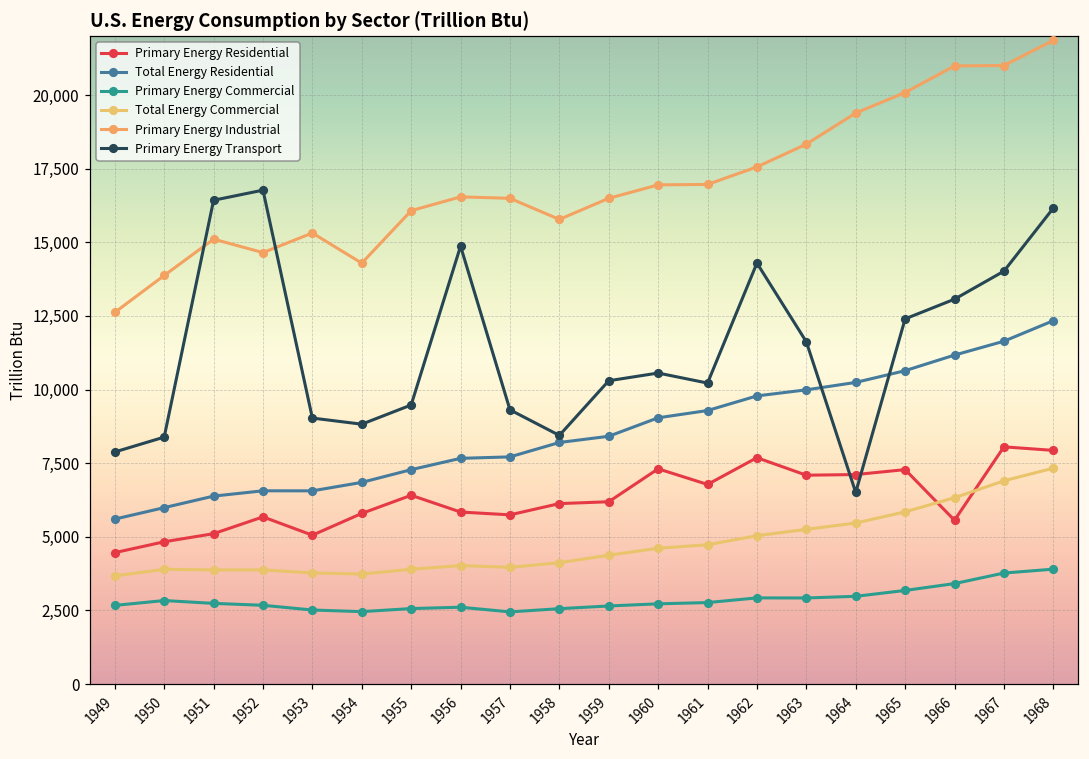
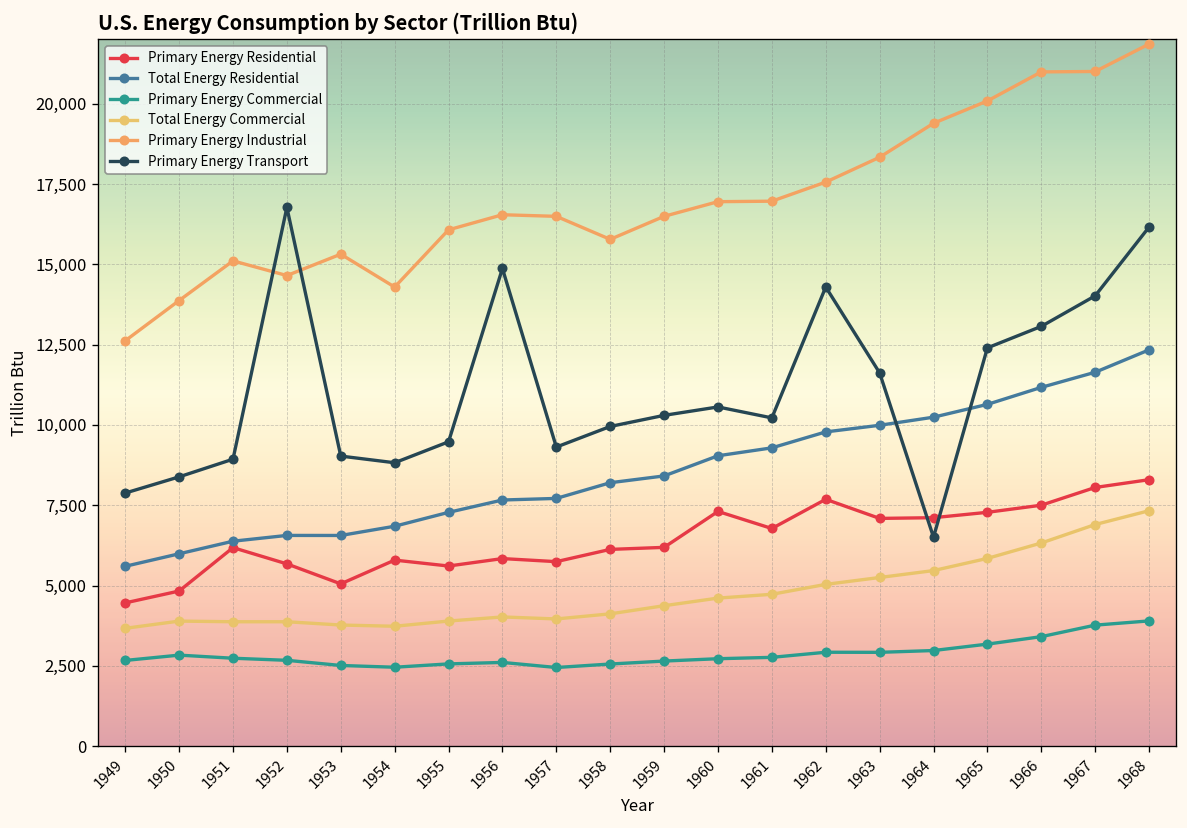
  {
    "Primary Energy Residential": {
      "1949": "4,500",
      "1950": "4,800",
-     "1951": "5,100",
+     "1951": "6,200",
      "1952": "5,700",
      "1953": "5,100",
      "1954": "5,800",
-     "1955": "6,400",
+     "1955": "5,600",
      "1956": "5,800",
      "1957": "5,700",
      "1958": "6,100",
      "1959": "6,200",
      "1960": "7,300",
      "1961": "6,800",
      "1962": "7,700",
      "1963": "7,100",
      "1964": "7,100",
      "1965": "7,300",
-     "1966": "5,600",
+     "1966": "7,500",
      "1967": "8,100",
-     "1968": "7,900"
+     "1968": "8,300"
    },
    "Primary Energy Transport": {
      "1949": "7,900",
      "1950": "8,400",
-     "1951": "16,400",
+     "1951": "8,900",
      "1952": "16,800",
      "1953": "9,000",
      "1954": "8,800",
      "1955": "9,500",
      "1956": "14,900",
      "1957": "9,300",
-     "1958": "8,400",
+     "1958": "10,000",
      "1959": "10,300",
      "1960": "10,600",
      "1961": "10,200",
      "1962": "14,300",
      "1963": "11,600",
      "1964": "6,500",
      "1965": "12,400",
      "1966": "13,100",
      "1967": "14,000",
      "1968": "16,200"
    }
  }
